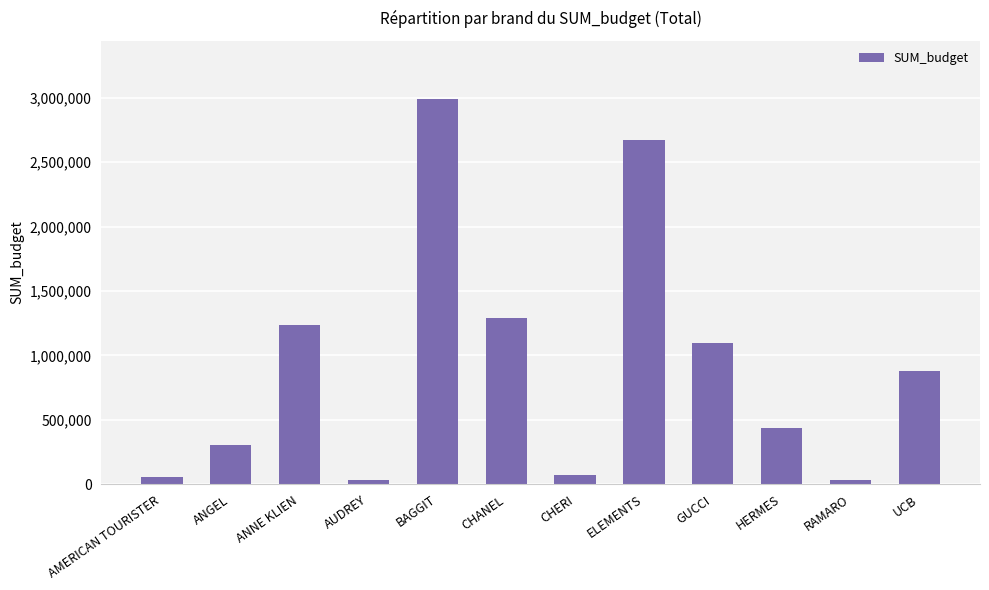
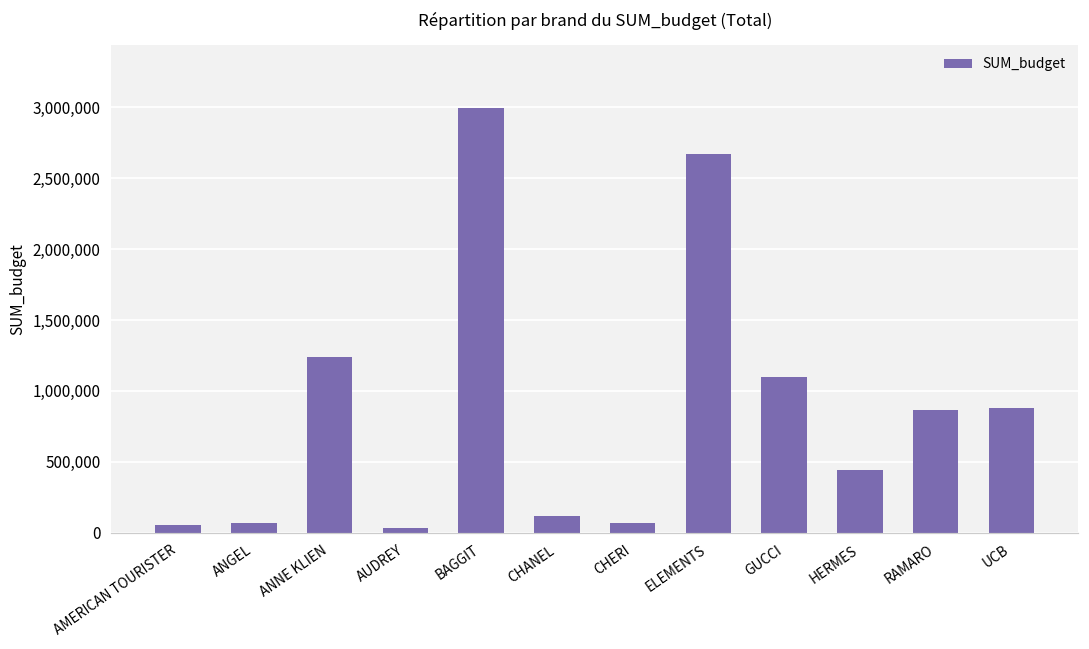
  {
    "AMERICAN TOURISTER": "60,000",
-   "ANGEL": "300,000",
+   "ANGEL": "70,000",
    "ANNE KLIEN": "1,240,000",
    "AUDREY": "30,000",
    "BAGGIT": "2,990,000",
-   "CHANEL": "1,290,000",
+   "CHANEL": "120,000",
    "CHERI": "70,000",
    "ELEMENTS": "2,670,000",
    "GUCCI": "1,100,000",
    "HERMES": "440,000",
-   "RAMARO": "40,000",
+   "RAMARO": "860,000",
    "UCB": "880,000"
  }
